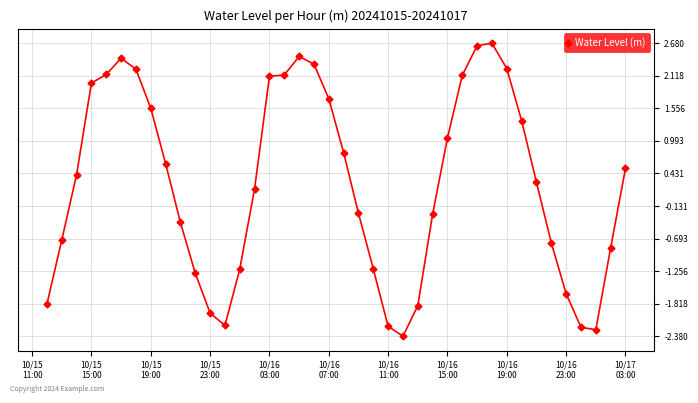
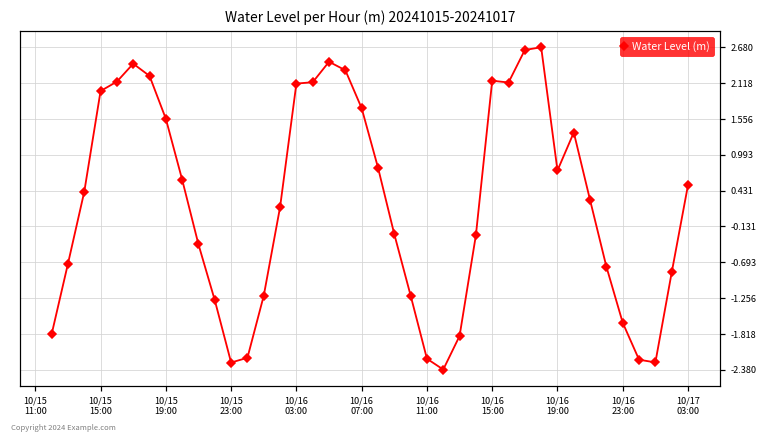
  {
    "10/15 15:00": 2.0,
    "10/15 19:00": 1.6,
-   "10/15 23:00": -2.0,
+   "10/15 23:00": -2.3,
    "10/16 03:00": 2.1,
    "10/16 07:00": 1.7,
    "10/16 11:00": -2.2,
-   "10/16 15:00": 1.0,
-   "10/16 19:00": 2.2,
+   "10/16 15:00": 2.2,
+   "10/16 19:00": 0.7,
    "10/16 23:00": -1.6,
    "10/17 03:00": 0.5
  }
